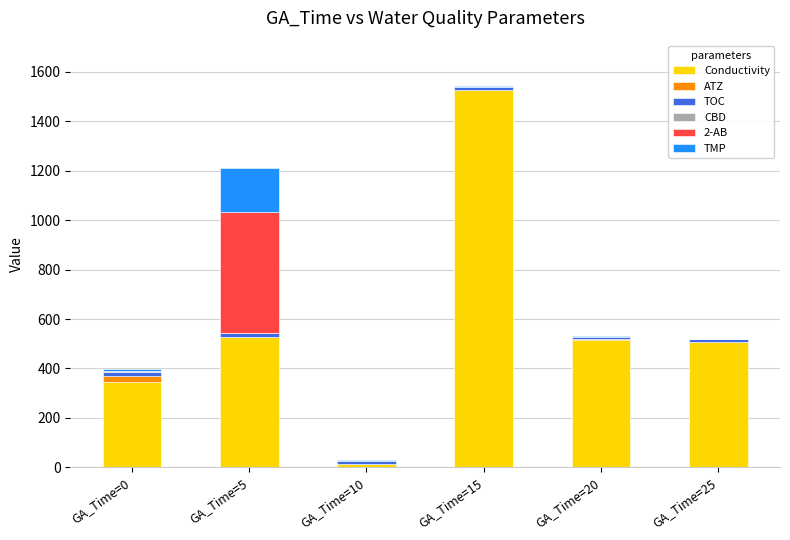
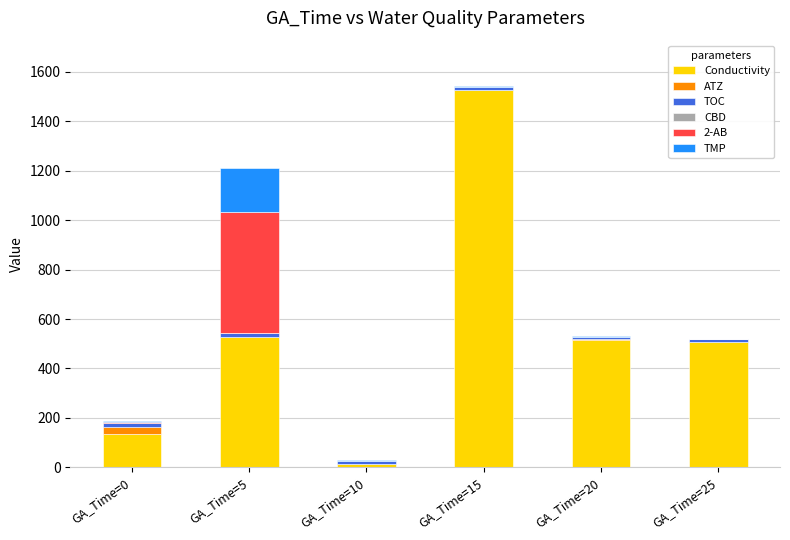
  {
    "Conductivity": {
-     "GA_Time=0": 340,
+     "GA_Time=0": 140,
      "GA_Time=5": 530,
      "GA_Time=10": 10,
      "GA_Time=15": 1530,
      "GA_Time=20": 520,
      "GA_Time=25": 510
    },
    "ATZ": {
      "GA_Time=0": 30
    },
    "TOC": {
      "GA_Time=0": 20,
      "GA_Time=5": 20,
      "GA_Time=10": 10,
      "GA_Time=15": 10,
      "GA_Time=20": 10,
      "GA_Time=25": 10
    },
    "2-AB": {
      "GA_Time=5": 490
    },
    "TMP": {
      "GA_Time=5": 180
    }
  }
